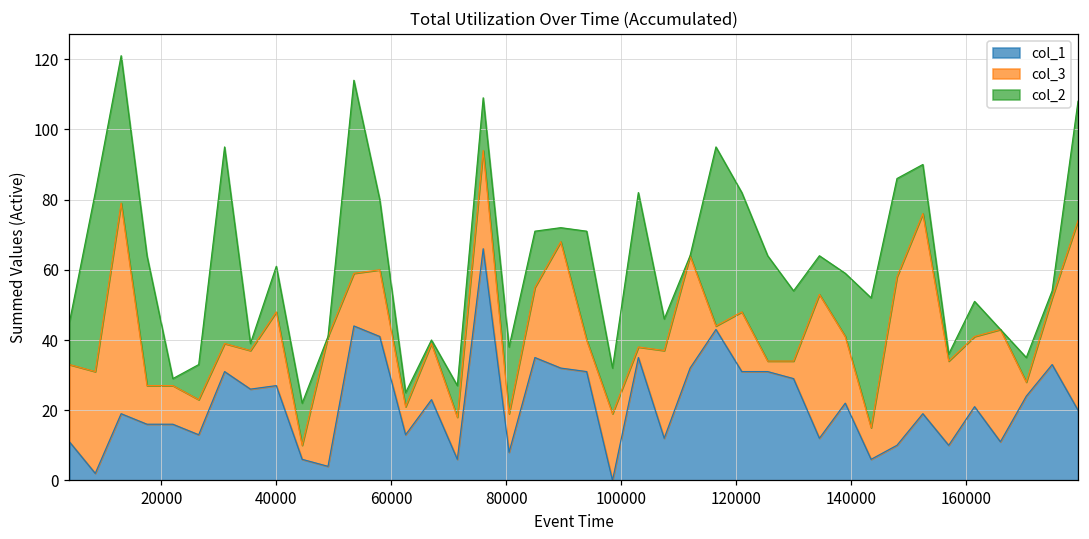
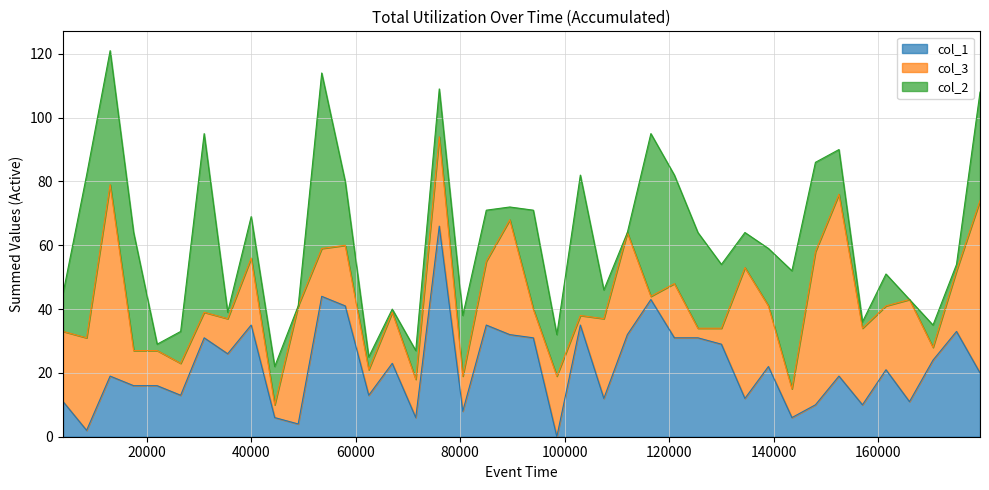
  {
    "col_1": {
-     "40000": 27
+     "40000": 35
    },
    "col_3": {
      "40000": 21
    },
    "col_2": {
      "40000": 13
    }
  }
